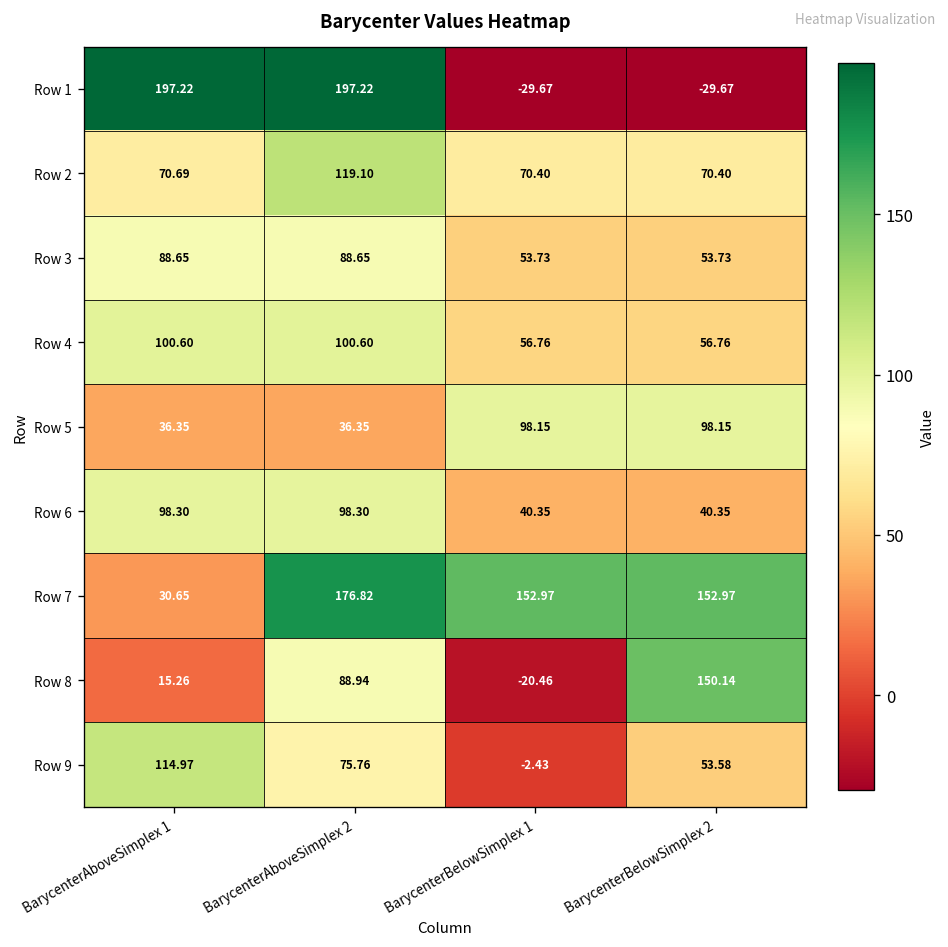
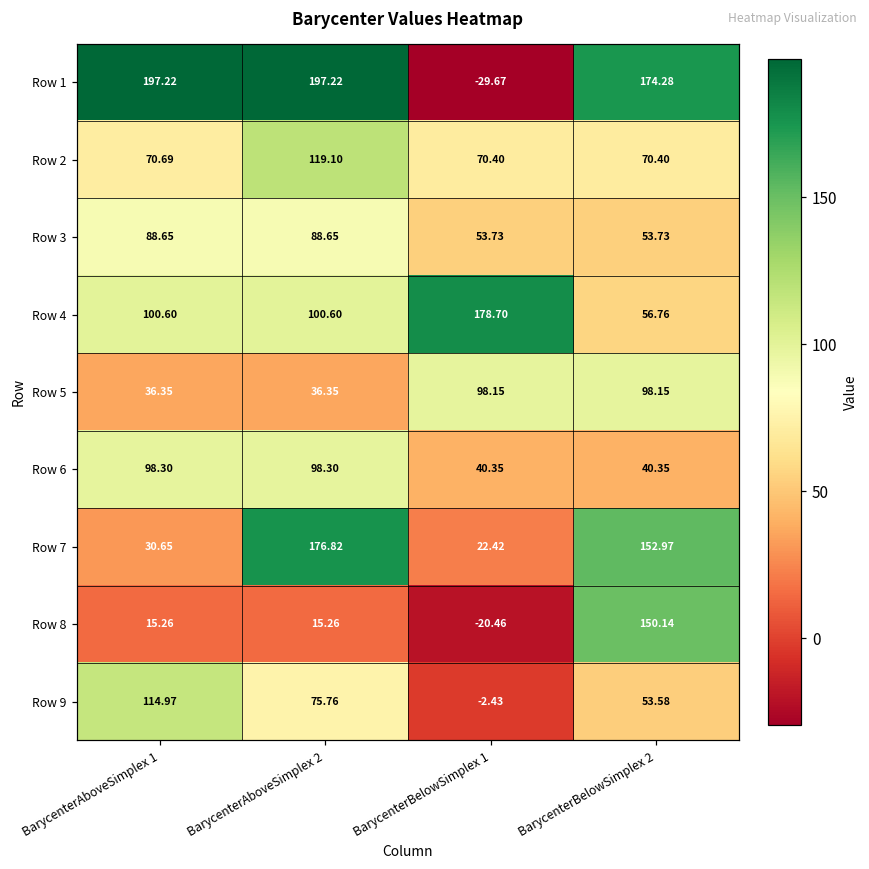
  {
    "Row 1": {
      "BarycenterAboveSimplex 1": 197.22,
      "BarycenterAboveSimplex 2": 197.22,
      "BarycenterBelowSimplex 1": -29.67,
-     "BarycenterBelowSimplex 2": -29.67
+     "BarycenterBelowSimplex 2": 174.28
    },
    "Row 2": {
      "BarycenterAboveSimplex 1": 70.69,
      "BarycenterAboveSimplex 2": 119.10,
      "BarycenterBelowSimplex 1": 70.40,
      "BarycenterBelowSimplex 2": 70.40
    },
    "Row 3": {
      "BarycenterAboveSimplex 1": 88.65,
      "BarycenterAboveSimplex 2": 88.65,
      "BarycenterBelowSimplex 1": 53.73,
      "BarycenterBelowSimplex 2": 53.73
    },
    "Row 4": {
      "BarycenterAboveSimplex 1": 100.60,
      "BarycenterAboveSimplex 2": 100.60,
-     "BarycenterBelowSimplex 1": 56.76,
+     "BarycenterBelowSimplex 1": 178.70,
      "BarycenterBelowSimplex 2": 56.76
    },
    "Row 5": {
      "BarycenterAboveSimplex 1": 36.35,
      "BarycenterAboveSimplex 2": 36.35,
      "BarycenterBelowSimplex 1": 98.15,
      "BarycenterBelowSimplex 2": 98.15
    },
    "Row 6": {
      "BarycenterAboveSimplex 1": 98.30,
      "BarycenterAboveSimplex 2": 98.30,
      "BarycenterBelowSimplex 1": 40.35,
      "BarycenterBelowSimplex 2": 40.35
    },
    "Row 7": {
      "BarycenterAboveSimplex 1": 30.65,
      "BarycenterAboveSimplex 2": 176.82,
-     "BarycenterBelowSimplex 1": 152.97,
+     "BarycenterBelowSimplex 1": 22.42,
      "BarycenterBelowSimplex 2": 152.97
    },
    "Row 8": {
      "BarycenterAboveSimplex 1": 15.26,
-     "BarycenterAboveSimplex 2": 88.94,
+     "BarycenterAboveSimplex 2": 15.26,
      "BarycenterBelowSimplex 1": -20.46,
      "BarycenterBelowSimplex 2": 150.14
    },
    "Row 9": {
      "BarycenterAboveSimplex 1": 114.97,
      "BarycenterAboveSimplex 2": 75.76,
      "BarycenterBelowSimplex 1": -2.43,
      "BarycenterBelowSimplex 2": 53.58
    }
  }
